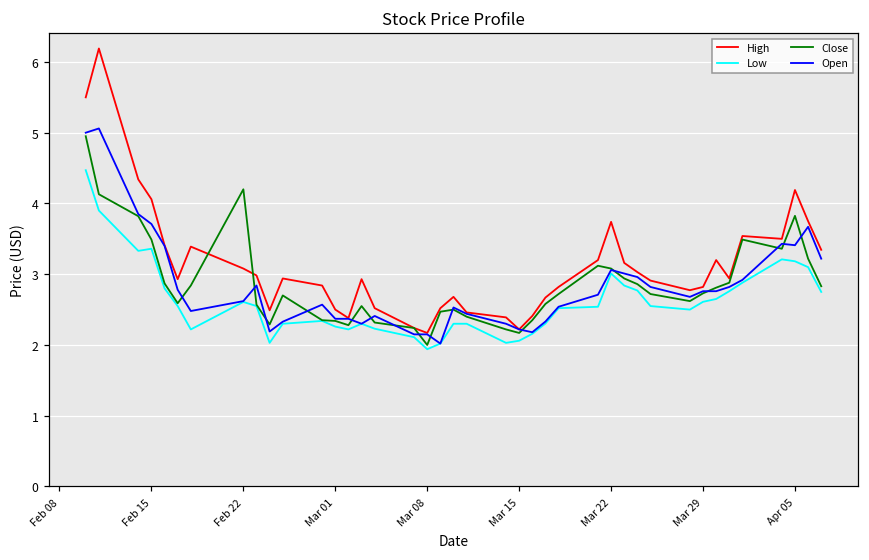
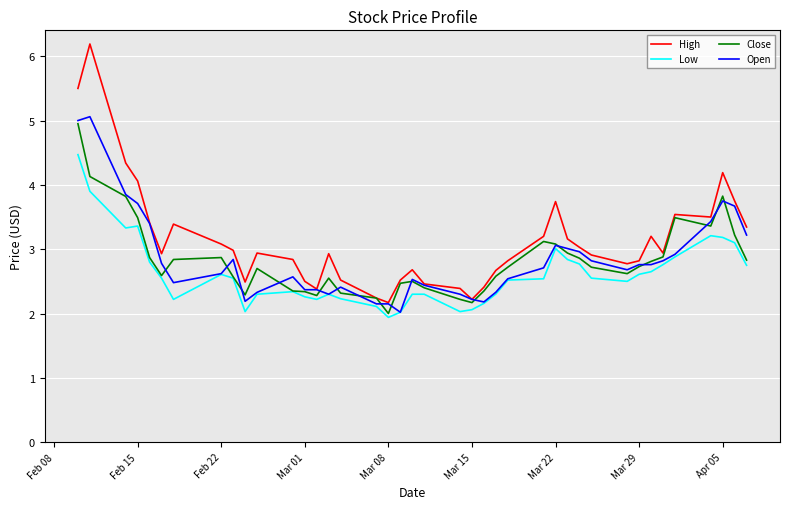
  {
    "High": {
      "Feb 15": 4.1,
      "Feb 22": 3.1,
      "Mar 01": 2.5,
      "Mar 22": 3.7,
      "Mar 29": 2.8,
      "Apr 05": 4.2
    },
    "Low": {
      "Feb 15": 3.4,
      "Mar 01": 2.3,
      "Mar 08": 1.9,
      "Mar 15": 2.1,
      "Mar 22": 3.0,
      "Mar 29": 2.6,
      "Apr 05": 3.2
    },
    "Close": {
      "Feb 15": 3.5,
-     "Feb 22": 4.2,
+     "Feb 22": 2.9,
      "Mar 08": 2.0,
      "Mar 15": 2.2,
      "Apr 05": 3.8
    },
    "Open": {
      "Feb 15": 3.7,
-     "Apr 05": 3.4
+     "Apr 05": 3.8
    }
  }
